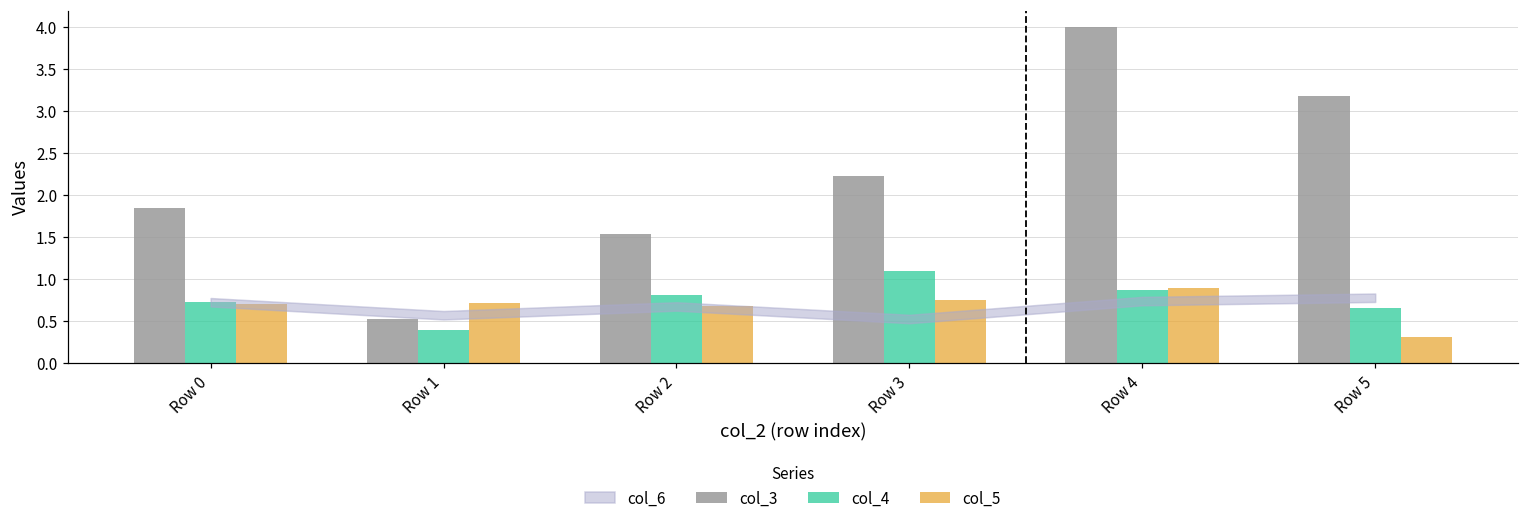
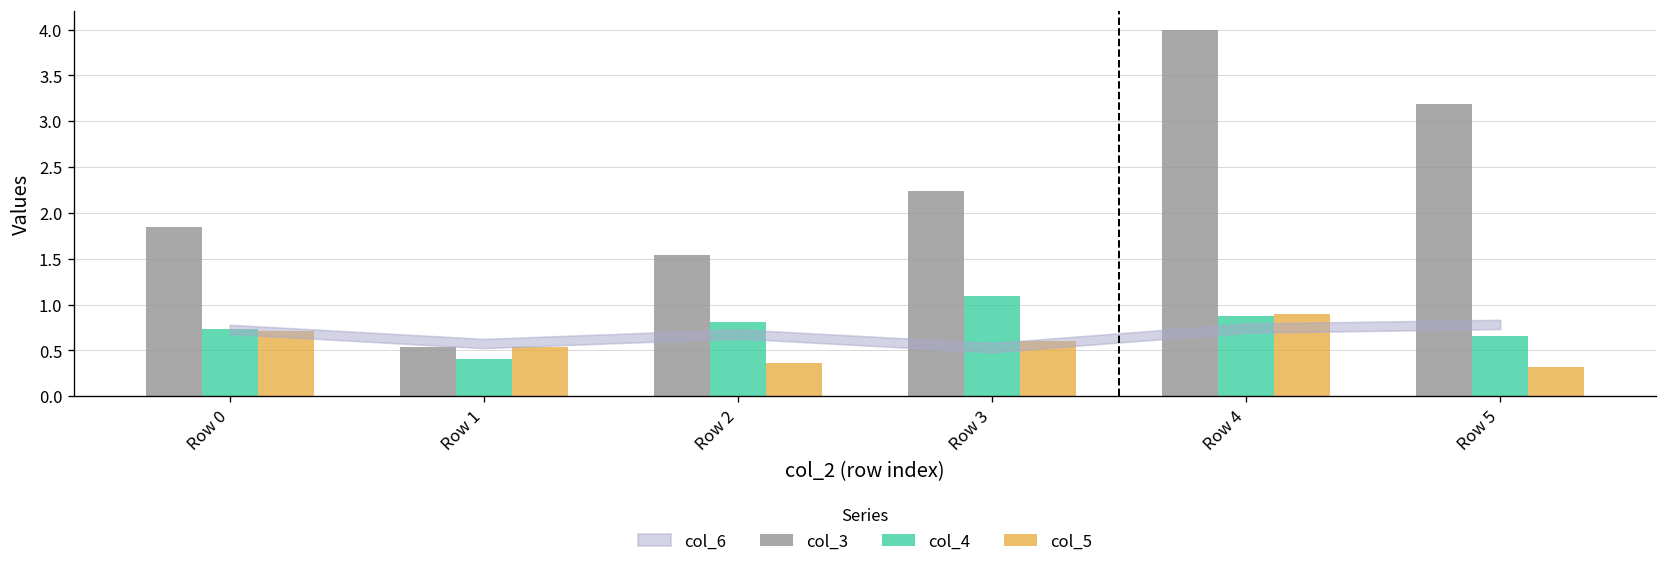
  {
    "col_4": {
      "Row 0": 0.7,
      "Row 1": 0.4,
      "Row 2": 0.8,
      "Row 3": 1.1,
      "Row 4": 0.9,
      "Row 5": 0.7
    },
    "col_5": {
      "Row 0": 0.7,
-     "Row 1": 0.7,
-     "Row 2": 0.7,
-     "Row 3": 0.8,
+     "Row 1": 0.5,
+     "Row 2": 0.4,
+     "Row 3": 0.6,
      "Row 4": 0.9,
      "Row 5": 0.3
    }
  }
